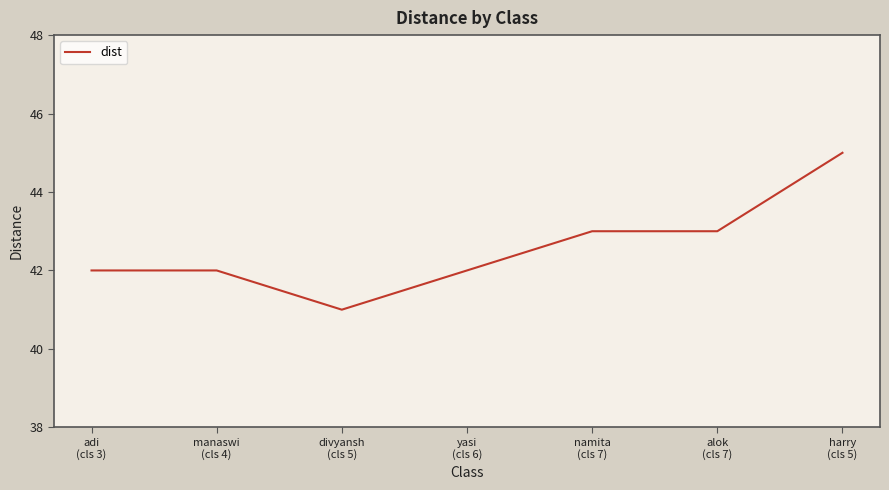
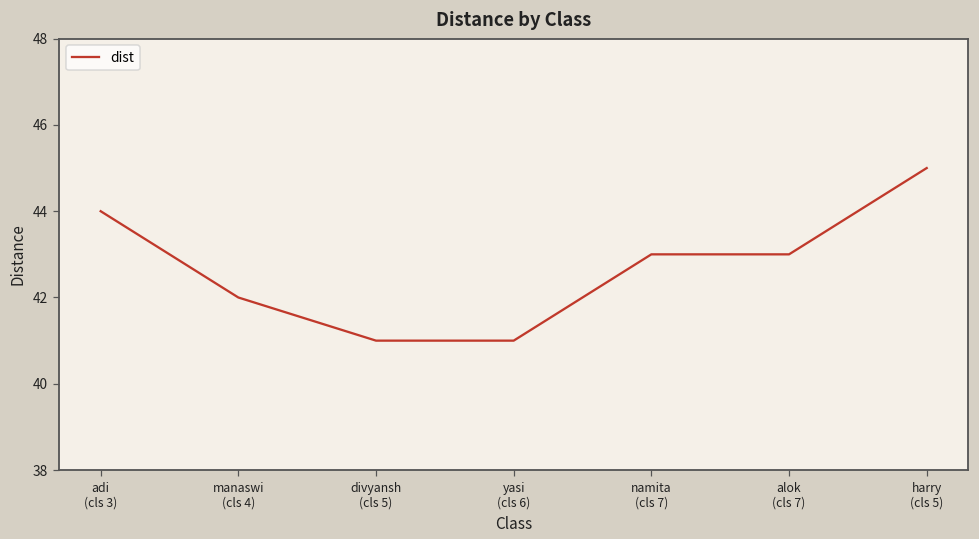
  {
-   "adi (cls 3)": 42,
+   "adi (cls 3)": 44,
    "manaswi (cls 4)": 42,
    "divyansh (cls 5)": 41,
-   "yasi (cls 6)": 42,
+   "yasi (cls 6)": 41,
    "namita (cls 7)": 43,
    "alok (cls 7)": 43,
    "harry (cls 5)": 45
  }
